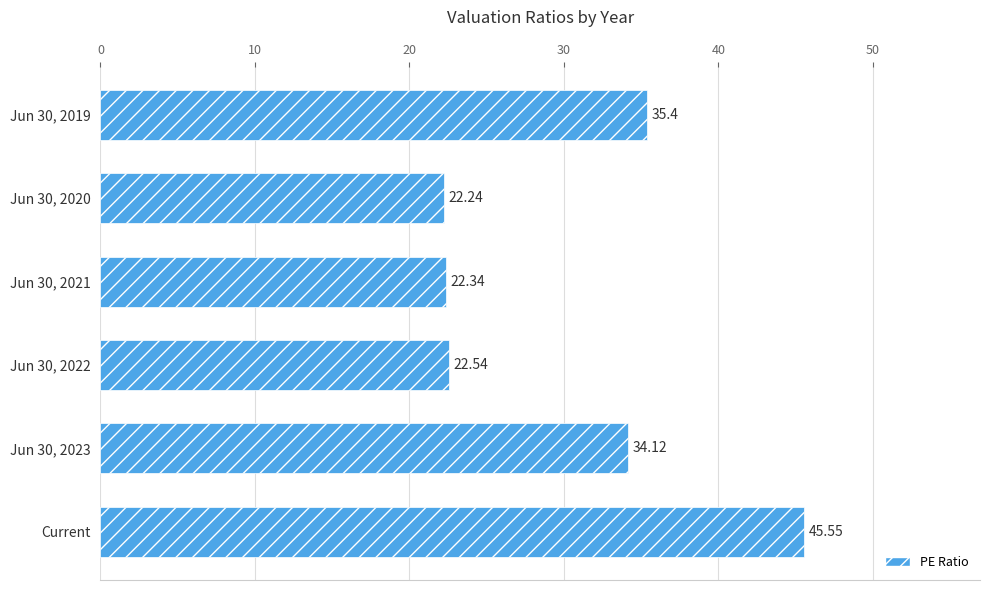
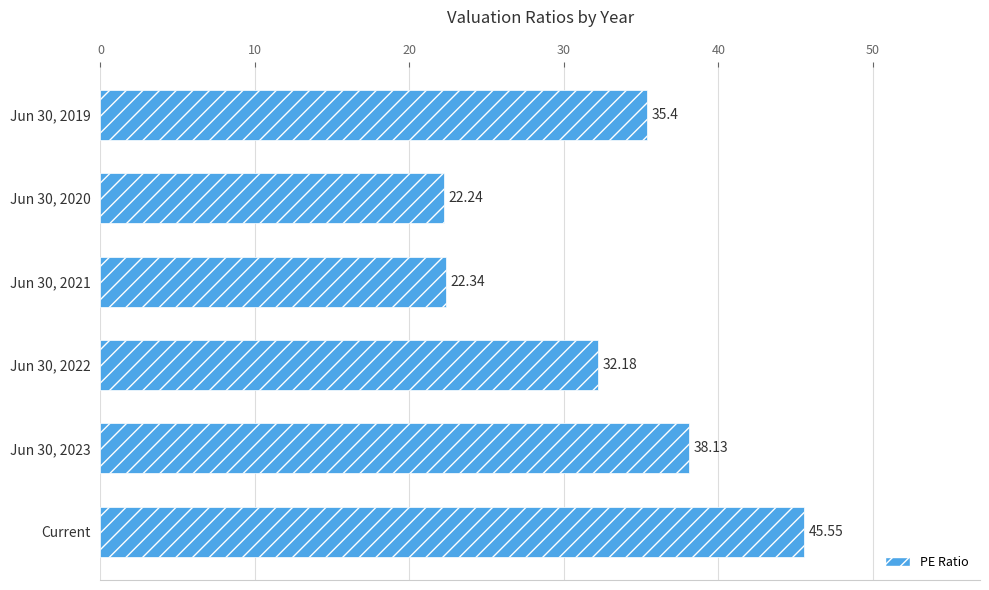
  {
    "Jun 30, 2019": 35.4,
    "Jun 30, 2020": 22.24,
    "Jun 30, 2021": 22.34,
-   "Jun 30, 2022": 22.54,
-   "Jun 30, 2023": 34.12,
+   "Jun 30, 2022": 32.18,
+   "Jun 30, 2023": 38.13,
    "Current": 45.55
  }
